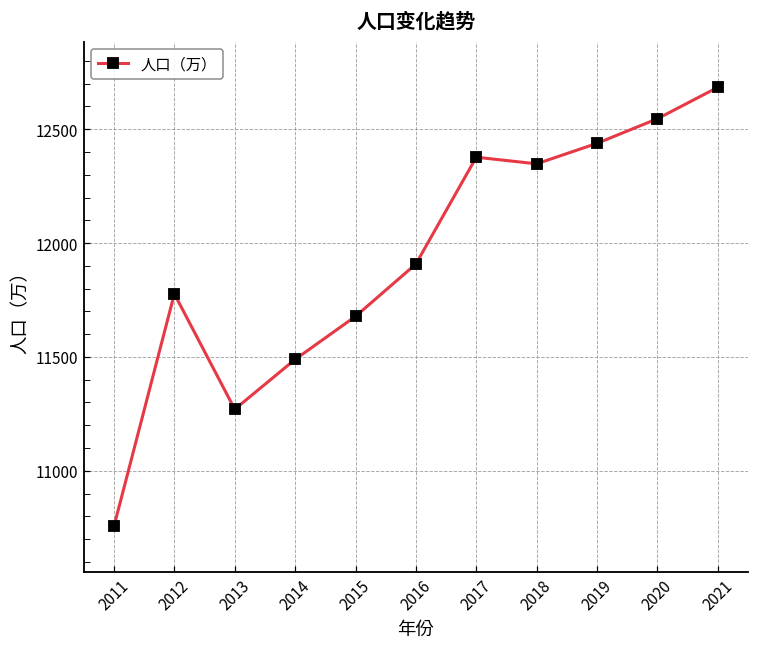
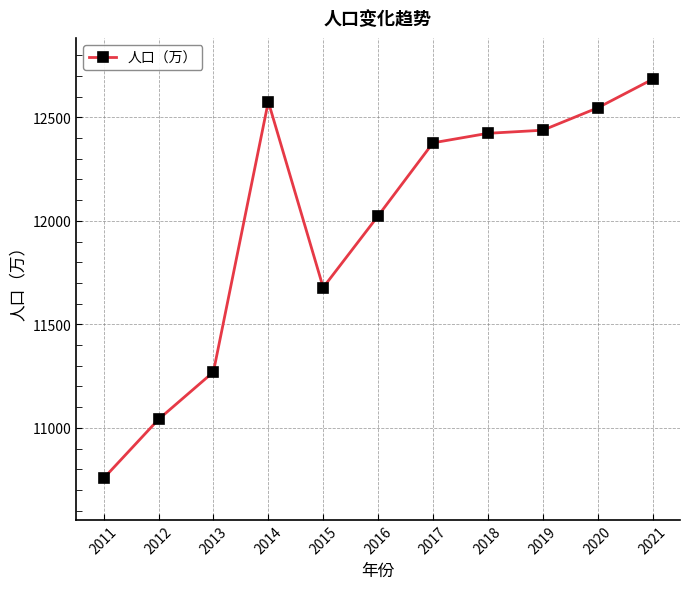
  {
    "2011": 10760,
-   "2012": 11780,
+   "2012": 11040,
    "2013": 11270,
-   "2014": 11490,
+   "2014": 12580,
    "2015": 11680,
-   "2016": 11910,
+   "2016": 12020,
    "2017": 12380,
-   "2018": 12350,
+   "2018": 12420,
    "2019": 12440,
    "2020": 12550,
    "2021": 12680
  }
